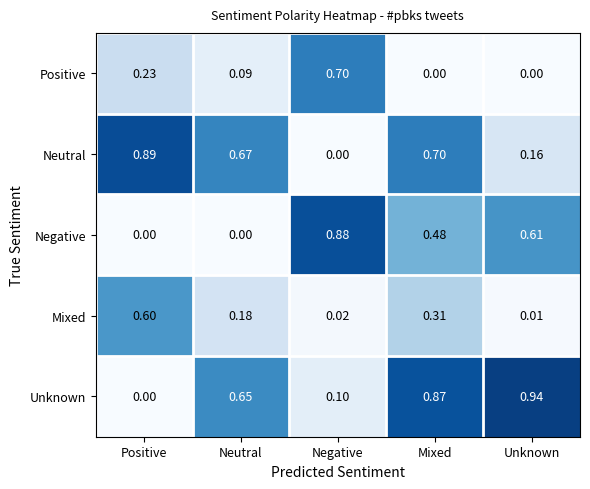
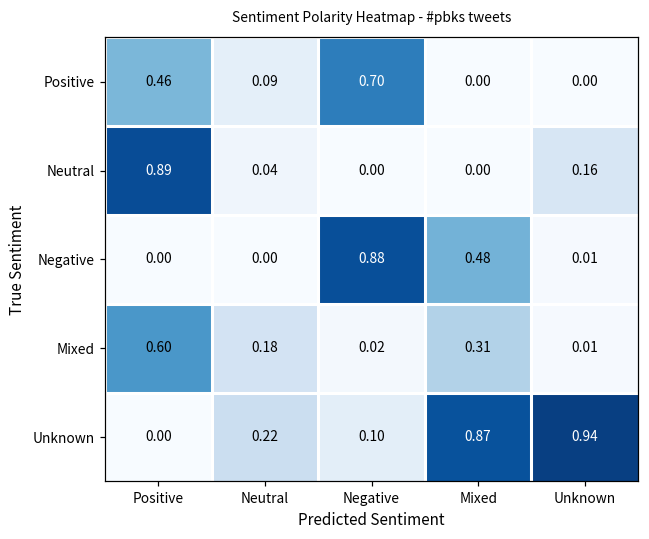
  {
    "Positive": {
-     "Positive": 0.23,
+     "Positive": 0.46,
      "Neutral": 0.09,
      "Negative": 0.70,
      "Mixed": 0.00,
      "Unknown": 0.00
    },
    "Neutral": {
      "Positive": 0.89,
-     "Neutral": 0.67,
+     "Neutral": 0.04,
      "Negative": 0.00,
-     "Mixed": 0.70,
+     "Mixed": 0.00,
      "Unknown": 0.16
    },
    "Negative": {
      "Positive": 0.00,
      "Neutral": 0.00,
      "Negative": 0.88,
      "Mixed": 0.48,
-     "Unknown": 0.61
+     "Unknown": 0.01
    },
    "Mixed": {
      "Positive": 0.60,
      "Neutral": 0.18,
      "Negative": 0.02,
      "Mixed": 0.31,
      "Unknown": 0.01
    },
    "Unknown": {
      "Positive": 0.00,
-     "Neutral": 0.65,
+     "Neutral": 0.22,
      "Negative": 0.10,
      "Mixed": 0.87,
      "Unknown": 0.94
    }
  }
